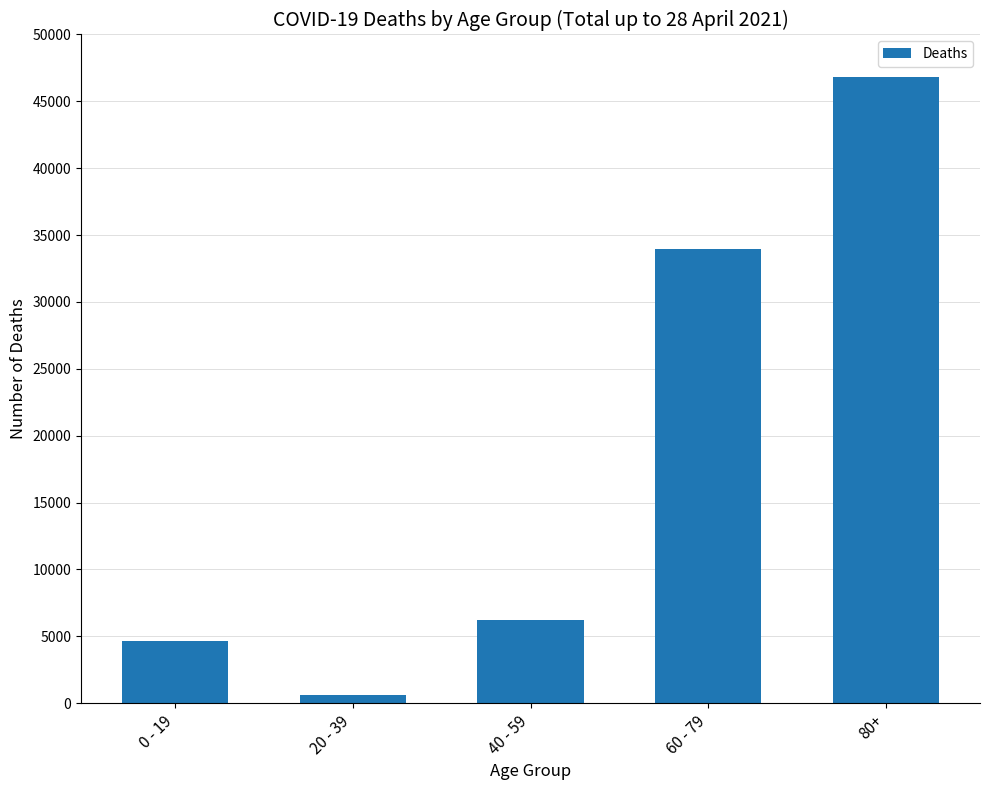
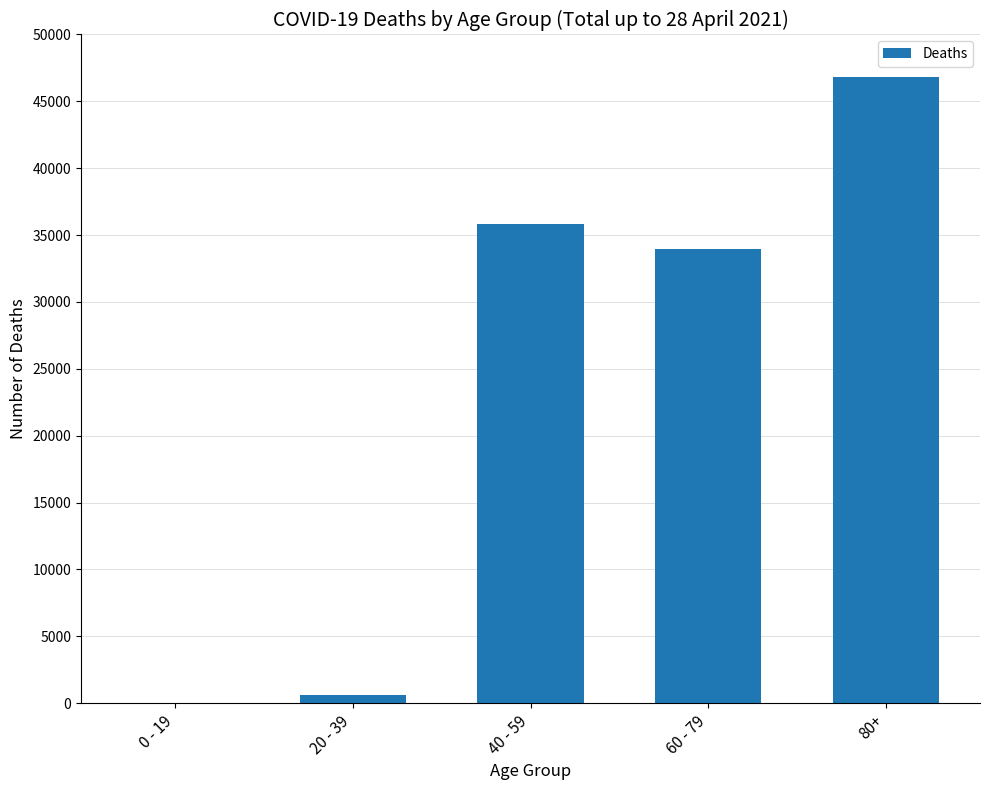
  {
-   "0 - 19": 4700,
+   "0 - 19": 0,
    "20 - 39": 600,
-   "40 - 59": 6200,
+   "40 - 59": 35900,
    "60 - 79": 34000,
    "80+": 46800
  }
